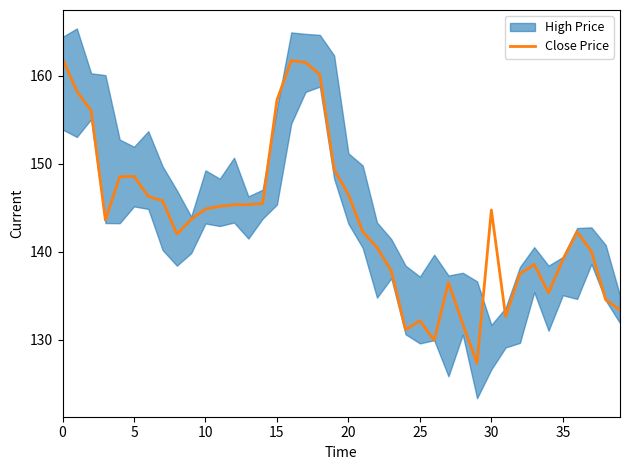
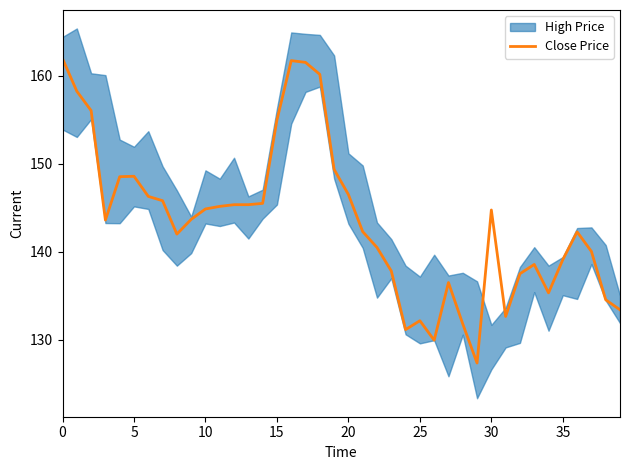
  {
    "Close Price": {
      "0": 162,
      "5": 149,
      "10": 145,
-     "15": 157,
+     "15": 155,
      "20": 147,
      "25": 132,
      "30": 145,
      "35": 139
    }
  }
